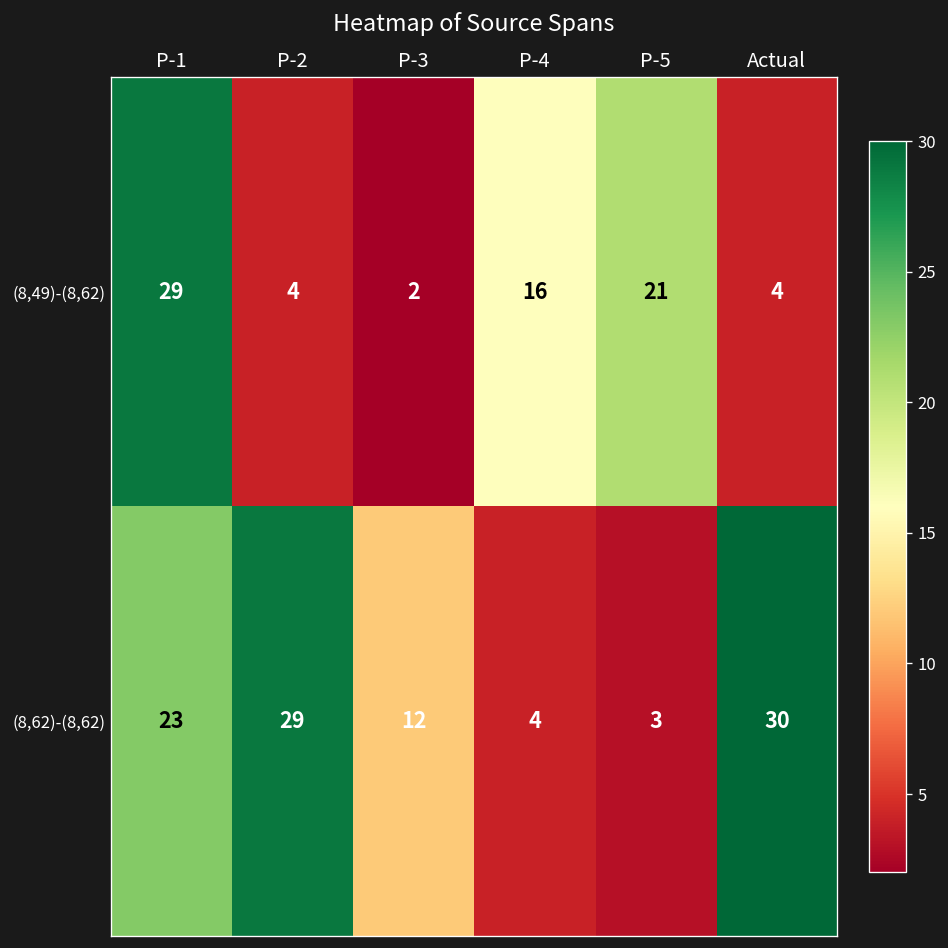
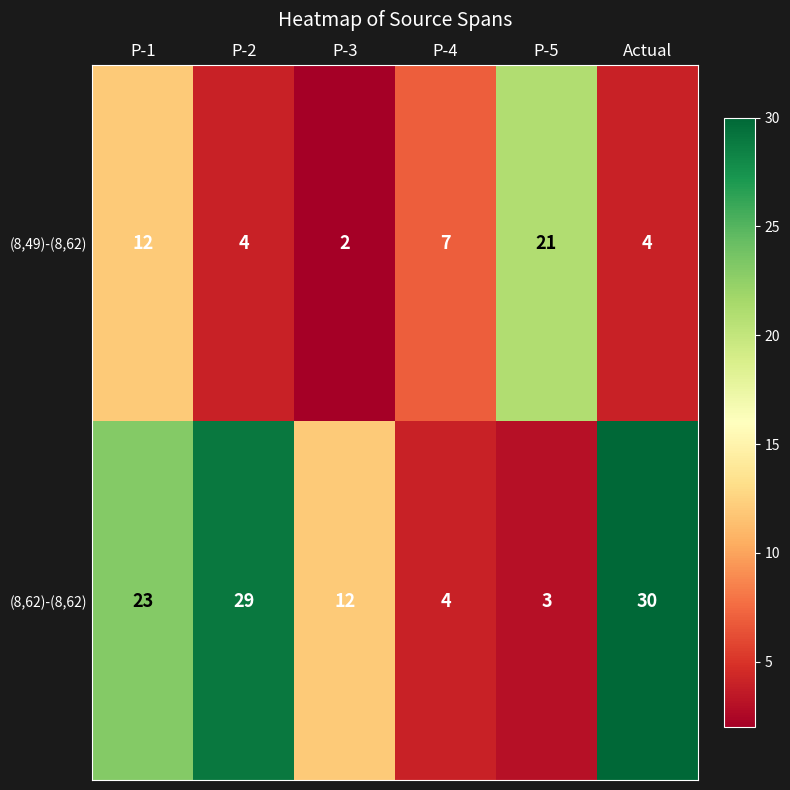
  {
    "(8,49)-(8,62)": {
-     "P-1": 29,
+     "P-1": 12,
      "P-2": 4,
      "P-3": 2,
-     "P-4": 16,
+     "P-4": 7,
      "P-5": 21,
      "Actual": 4
    },
    "(8,62)-(8,62)": {
      "P-1": 23,
      "P-2": 29,
      "P-3": 12,
      "P-4": 4,
      "P-5": 3,
      "Actual": 30
    }
  }
